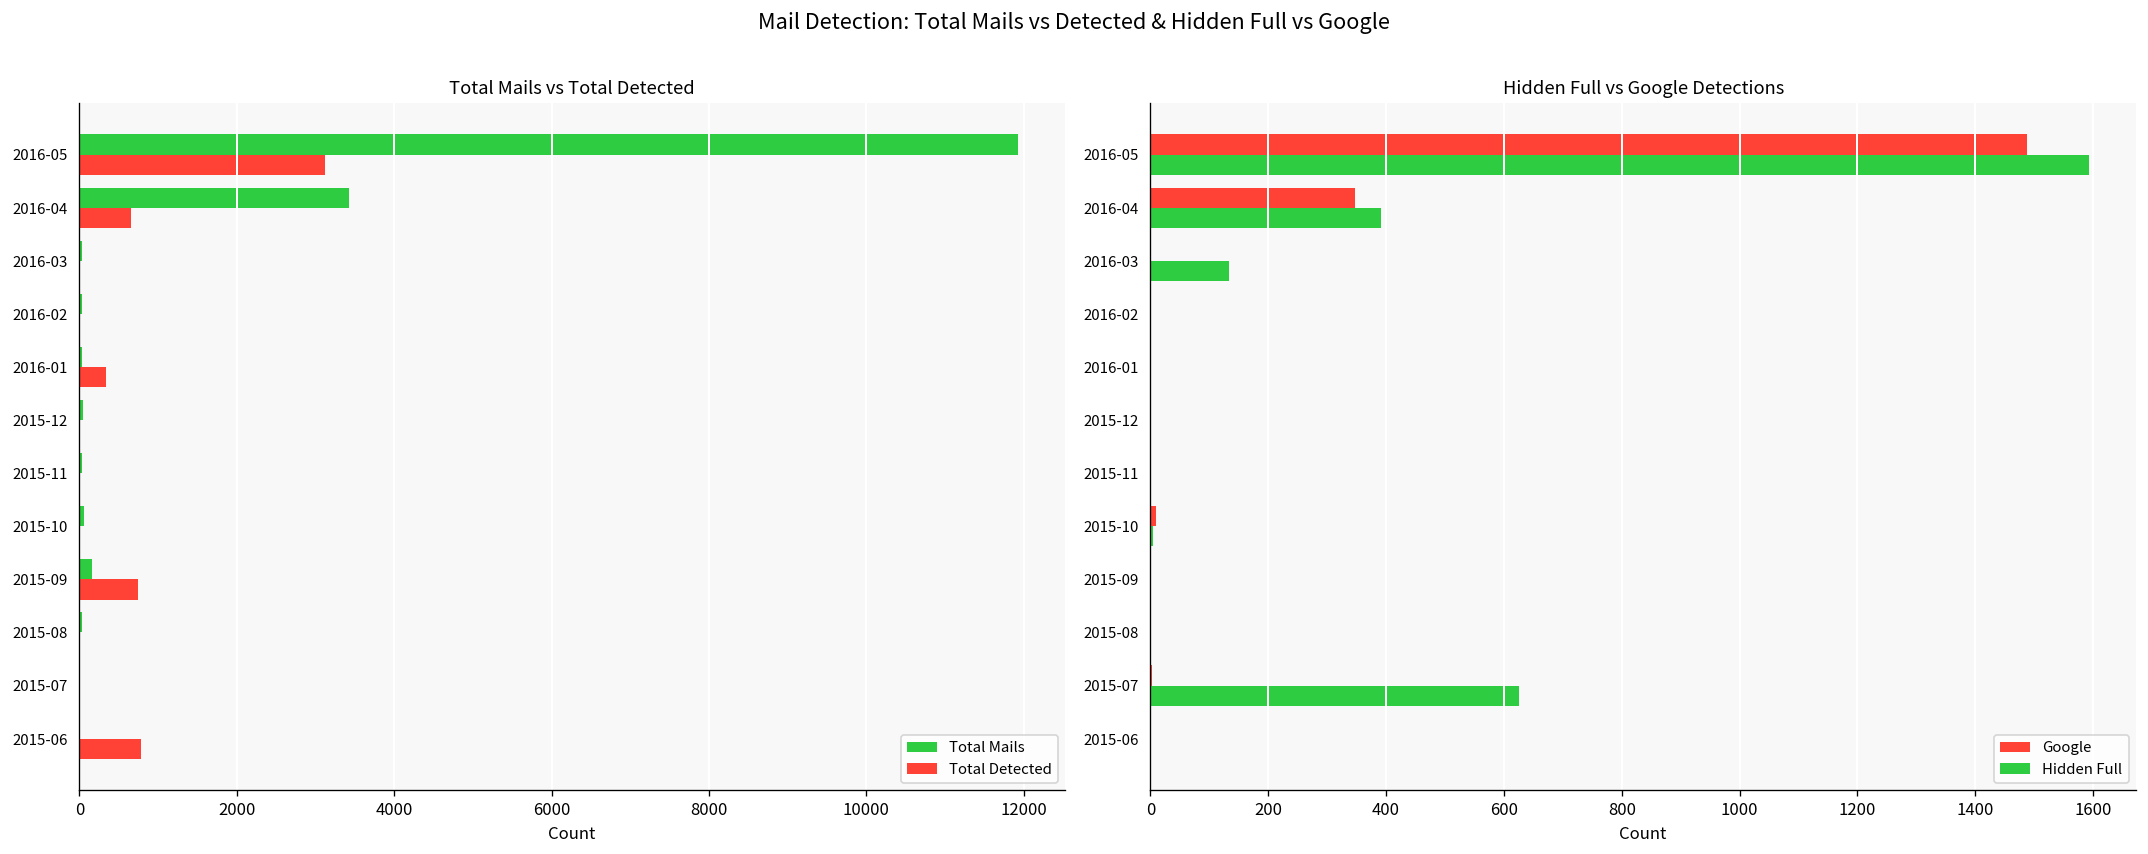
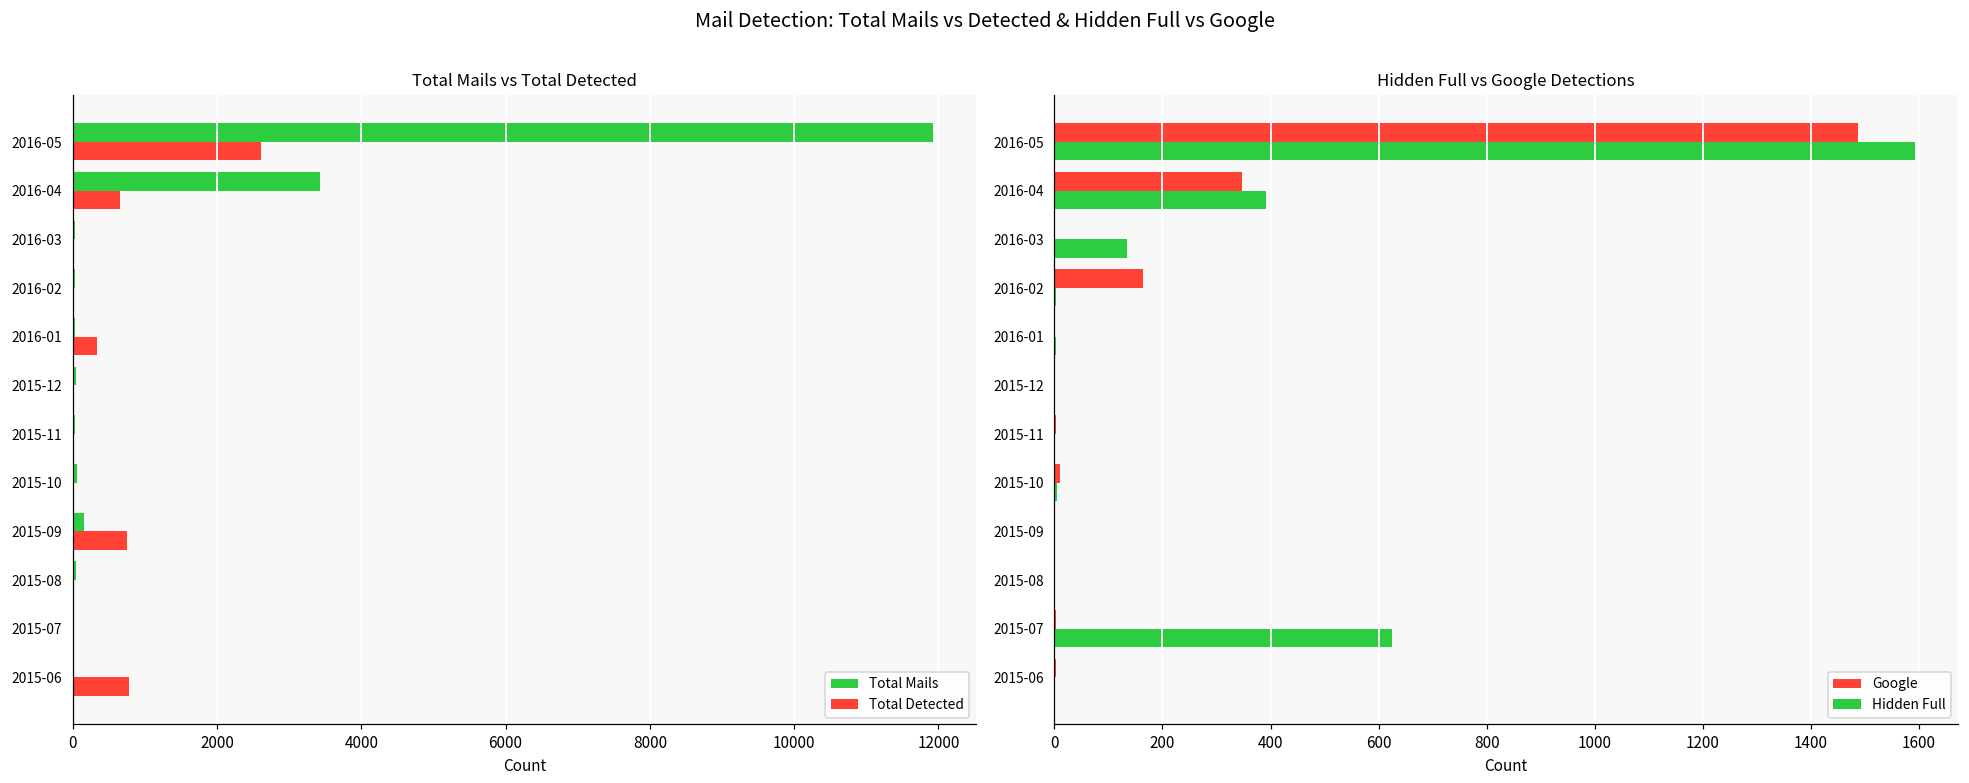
  {
    "Total Mails vs Total Detected": {
      "Total Mails": {
        "2016-05": 11900,
        "2016-04": 3400,
        "2015-12": 0,
        "2015-10": 100,
        "2015-09": 200,
        "2015-08": 0
      },
      "Total Detected": {
-       "2016-05": 3100,
+       "2016-05": 2600,
        "2016-04": 700,
        "2016-01": 300,
        "2015-09": 700,
        "2015-06": 800
      }
    },
    "Hidden Full vs Google Detections": {
      "Google": {
        "2016-05": 1490,
        "2016-04": 350,
        "2016-03": 0,
-       "2016-02": 0,
+       "2016-02": 160,
        "2016-01": 0,
        "2015-12": 0,
        "2015-10": 10
      },
      "Hidden Full": {
        "2016-05": 1590,
        "2016-04": 390,
        "2016-03": 130,
        "2015-12": 0,
        "2015-11": 0,
        "2015-08": 0,
        "2015-07": 630,
        "2015-06": 0
      }
    }
  }
